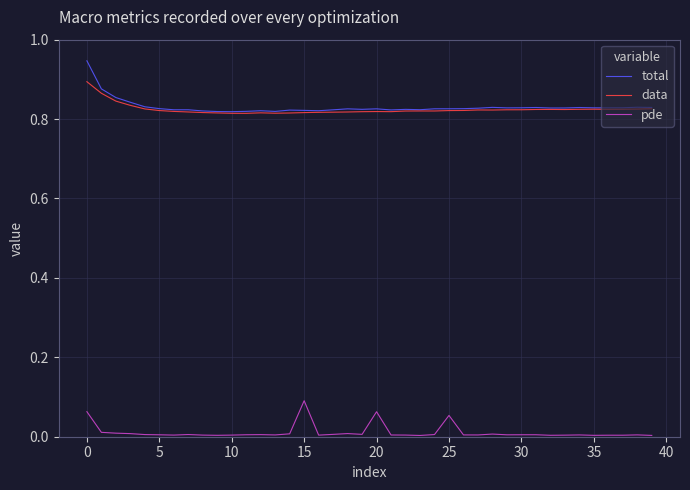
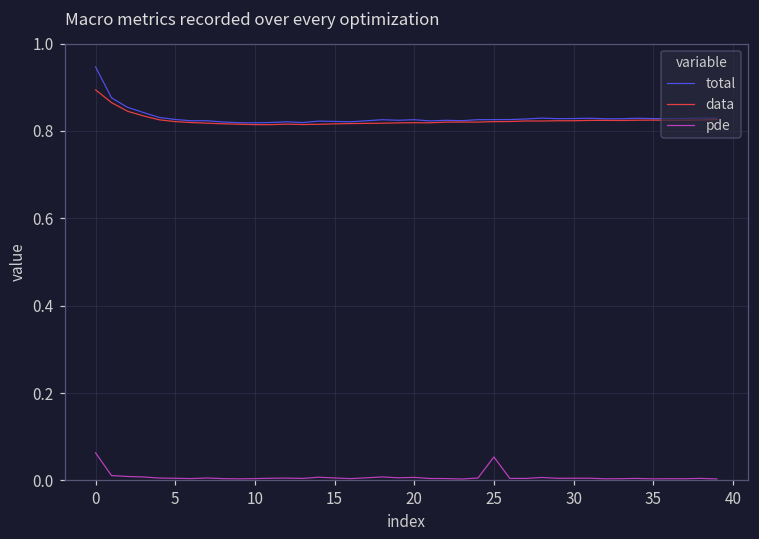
  {
    "total": {
      "0": 0.95,
      "20": 0.83
    },
    "data": {
      "0": 0.89,
      "20": 0.82
    },
    "pde": {
      "0": 0.06,
      "5": 0.00,
      "10": 0.00,
-     "15": 0.09,
-     "20": 0.06,
+     "15": 0.01,
+     "20": 0.01,
      "25": 0.05,
      "30": 0.00,
      "35": 0.00
    }
  }
